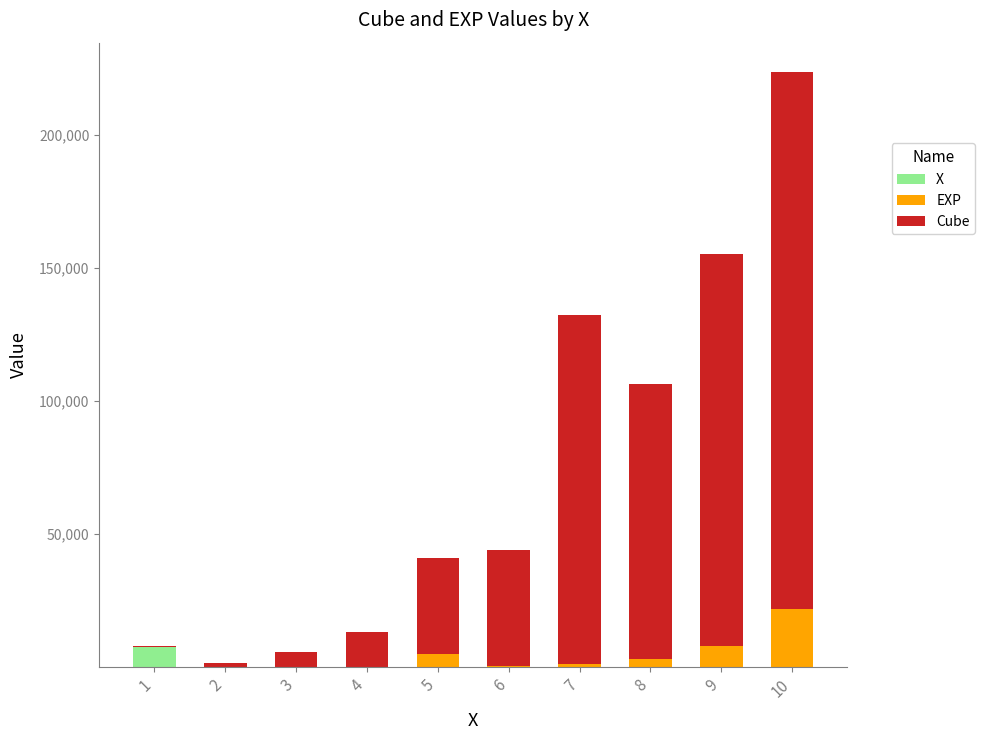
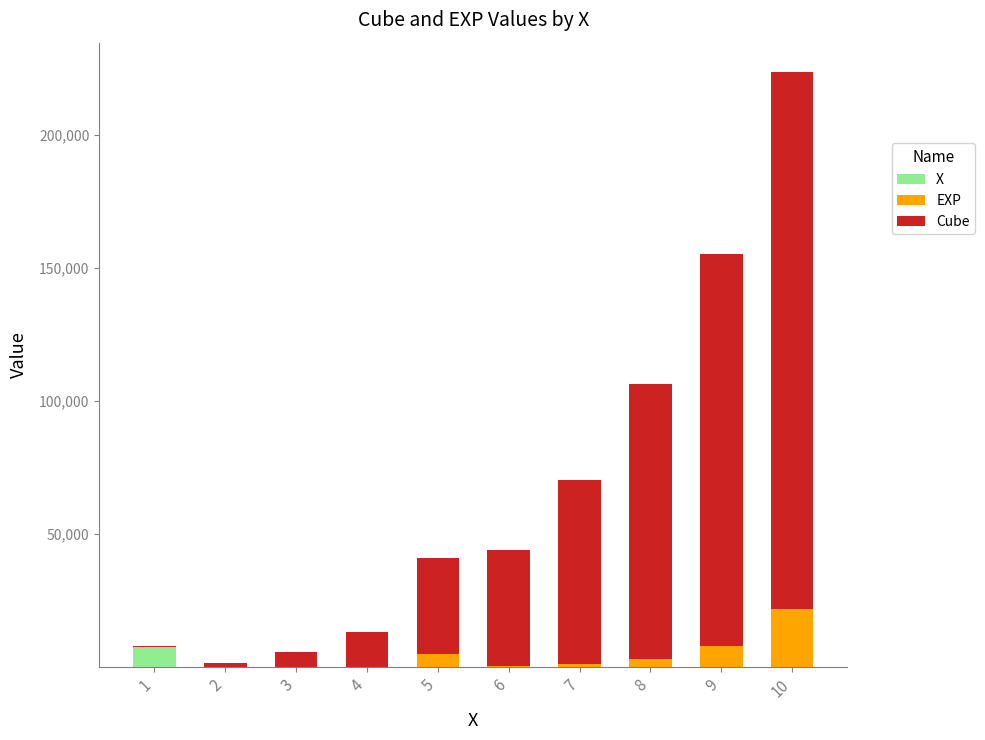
  {
    "X": {
      "1": "8,000"
    },
    "EXP": {
      "5": "5,000",
      "7": "1,000",
      "8": "3,000",
      "9": "8,000",
      "10": "22,000"
    },
    "Cube": {
      "2": "2,000",
      "3": "6,000",
      "4": "13,000",
      "5": "36,000",
      "6": "44,000",
-     "7": "131,000",
+     "7": "69,000",
      "8": "103,000",
      "9": "147,000",
      "10": "202,000"
    }
  }
